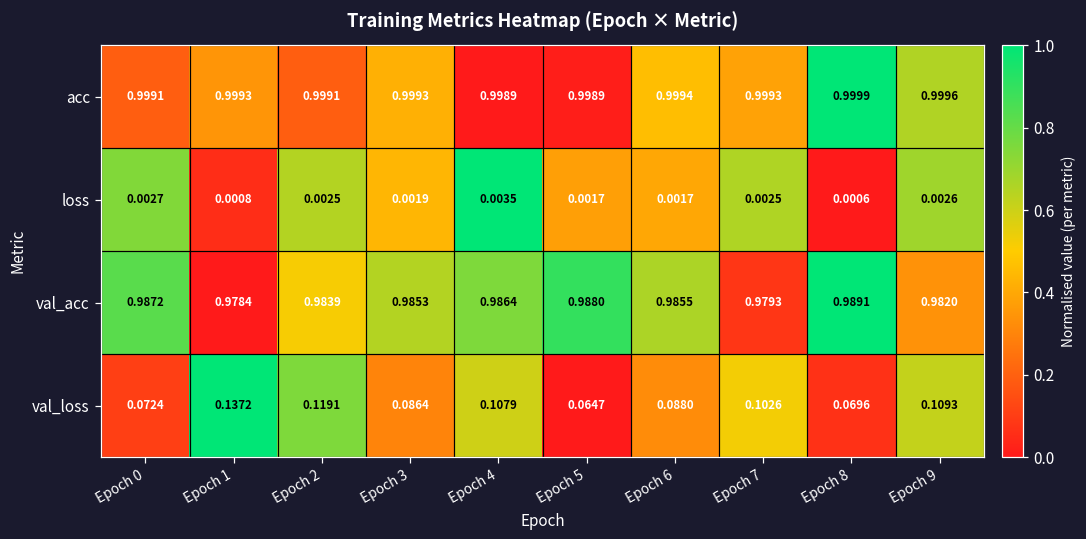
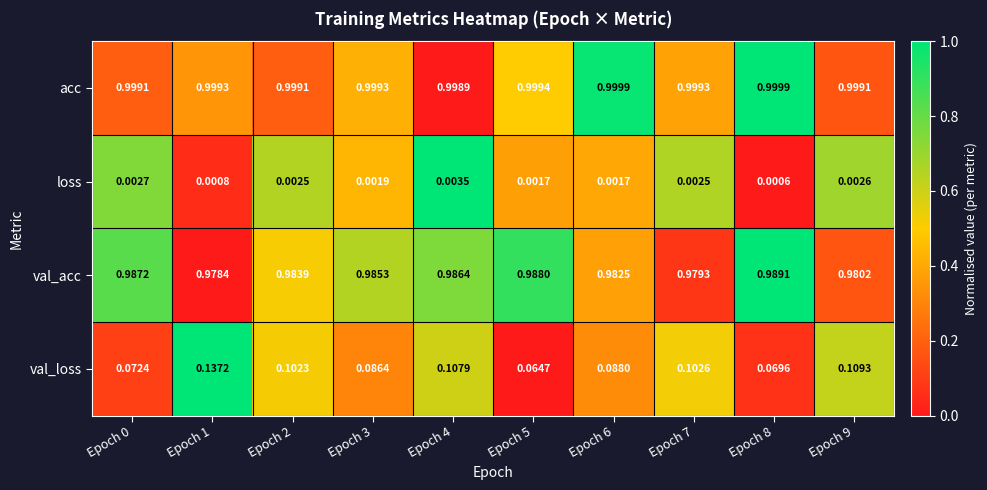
  {
    "acc": {
      "Epoch 0": 0.9991,
      "Epoch 1": 0.9993,
      "Epoch 2": 0.9991,
      "Epoch 3": 0.9993,
      "Epoch 4": 0.9989,
-     "Epoch 5": 0.9989,
-     "Epoch 6": 0.9994,
+     "Epoch 5": 0.9994,
+     "Epoch 6": 0.9999,
      "Epoch 7": 0.9993,
      "Epoch 8": 0.9999,
-     "Epoch 9": 0.9996
+     "Epoch 9": 0.9991
    },
    "loss": {
      "Epoch 0": 0.0027,
      "Epoch 1": 0.0008,
      "Epoch 2": 0.0025,
      "Epoch 3": 0.0019,
      "Epoch 4": 0.0035,
      "Epoch 5": 0.0017,
      "Epoch 6": 0.0017,
      "Epoch 7": 0.0025,
      "Epoch 8": 0.0006,
      "Epoch 9": 0.0026
    },
    "val_acc": {
      "Epoch 0": 0.9872,
      "Epoch 1": 0.9784,
      "Epoch 2": 0.9839,
      "Epoch 3": 0.9853,
      "Epoch 4": 0.9864,
      "Epoch 5": 0.9880,
-     "Epoch 6": 0.9855,
+     "Epoch 6": 0.9825,
      "Epoch 7": 0.9793,
      "Epoch 8": 0.9891,
-     "Epoch 9": 0.9820
+     "Epoch 9": 0.9802
    },
    "val_loss": {
      "Epoch 0": 0.0724,
      "Epoch 1": 0.1372,
-     "Epoch 2": 0.1191,
+     "Epoch 2": 0.1023,
      "Epoch 3": 0.0864,
      "Epoch 4": 0.1079,
      "Epoch 5": 0.0647,
      "Epoch 6": 0.0880,
      "Epoch 7": 0.1026,
      "Epoch 8": 0.0696,
      "Epoch 9": 0.1093
    }
  }
